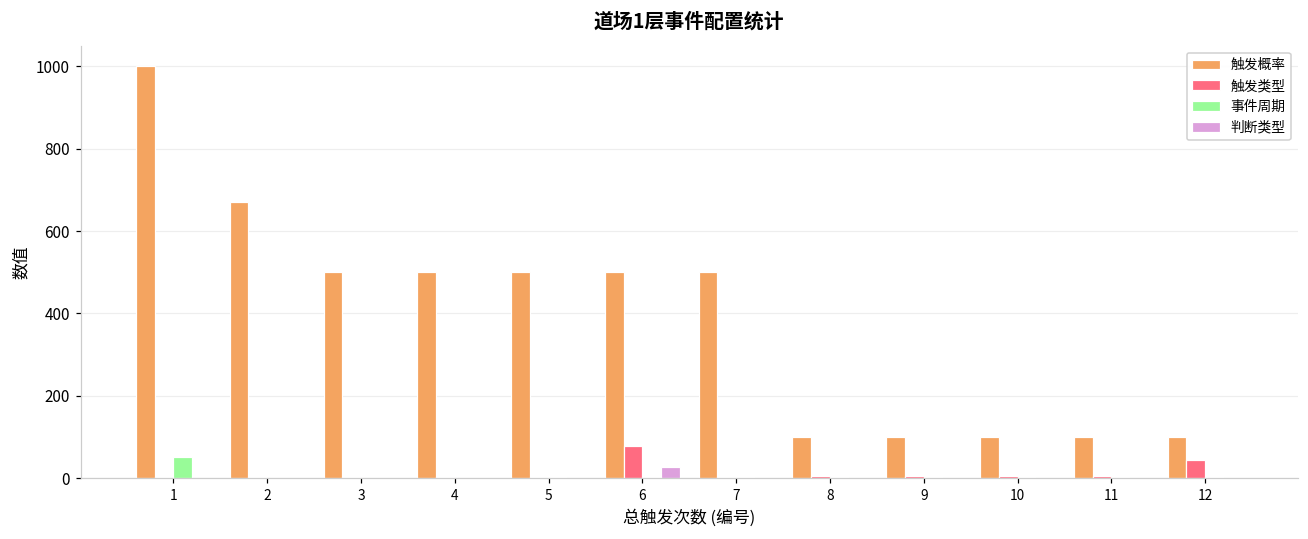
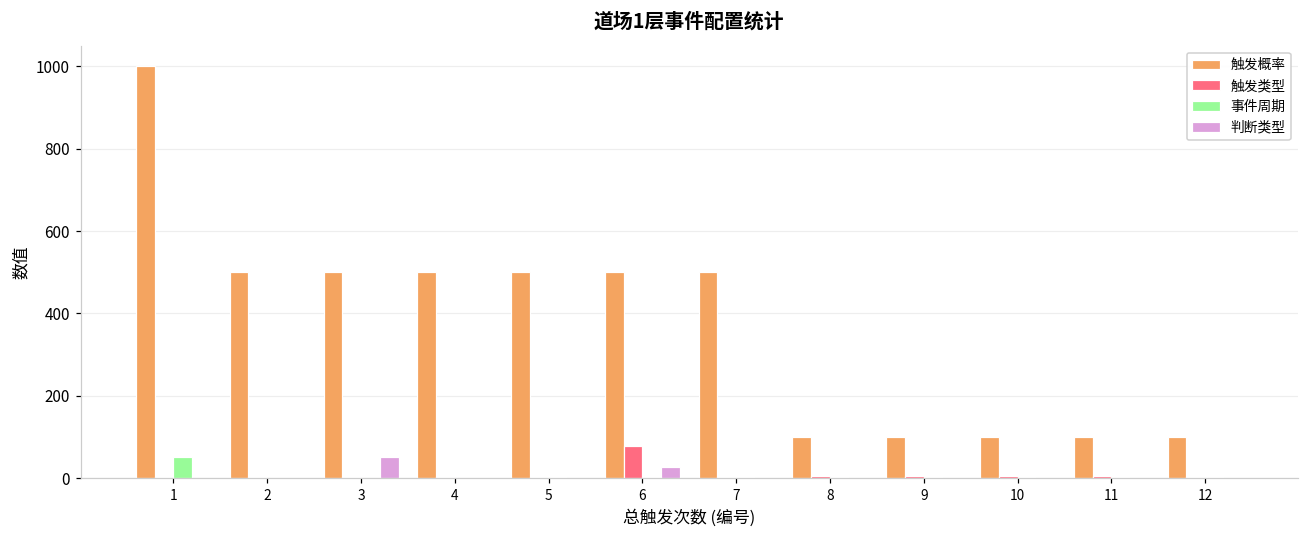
  {
    "触发概率": {
      "1": 1000,
-     "2": 670,
+     "2": 500,
      "3": 500,
      "4": 500,
      "5": 500,
      "6": 500,
      "7": 500,
      "8": 100,
      "9": 100,
      "10": 100,
      "11": 100,
      "12": 100
    },
    "触发类型": {
      "6": 80,
-     "12": 40
+     "12": 0
    },
    "事件周期": {
      "1": 50
    },
    "判断类型": {
-     "3": 0,
+     "3": 50,
      "6": 30,
      "12": 0
    }
  }
